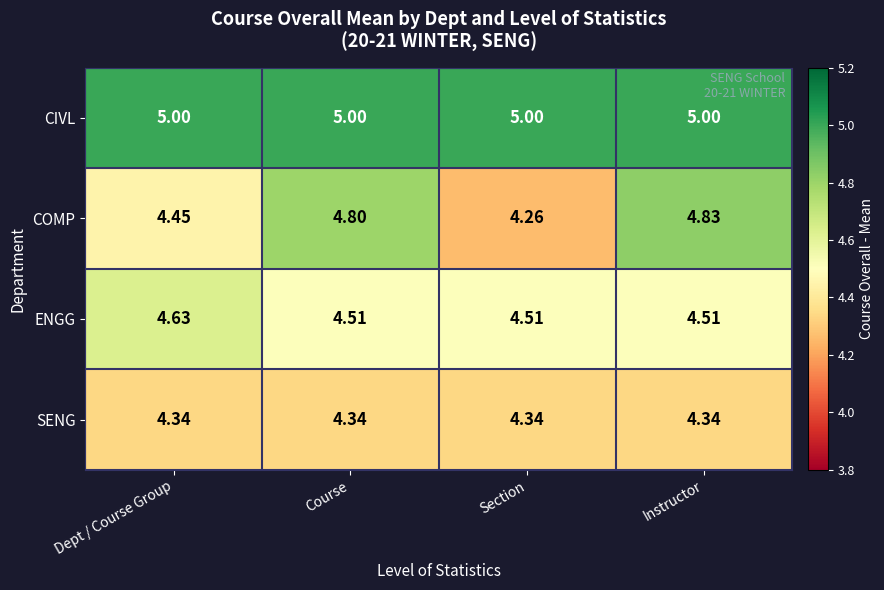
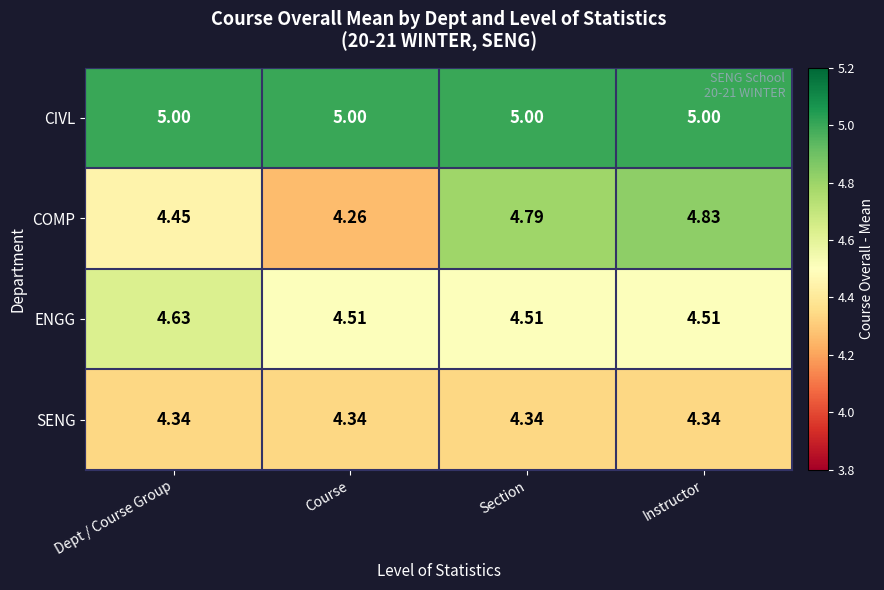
  {
    "CIVL": {
      "Dept / Course Group": 5.00,
      "Course": 5.00,
      "Section": 5.00
    },
    "COMP": {
      "Dept / Course Group": 4.45,
-     "Course": 4.80,
-     "Section": 4.26,
+     "Course": 4.26,
+     "Section": 4.79,
      "Instructor": 4.83
    },
    "ENGG": {
      "Dept / Course Group": 4.63,
      "Course": 4.51,
      "Section": 4.51,
      "Instructor": 4.51
    },
    "SENG": {
      "Dept / Course Group": 4.34,
      "Course": 4.34,
      "Section": 4.34,
      "Instructor": 4.34
    }
  }
